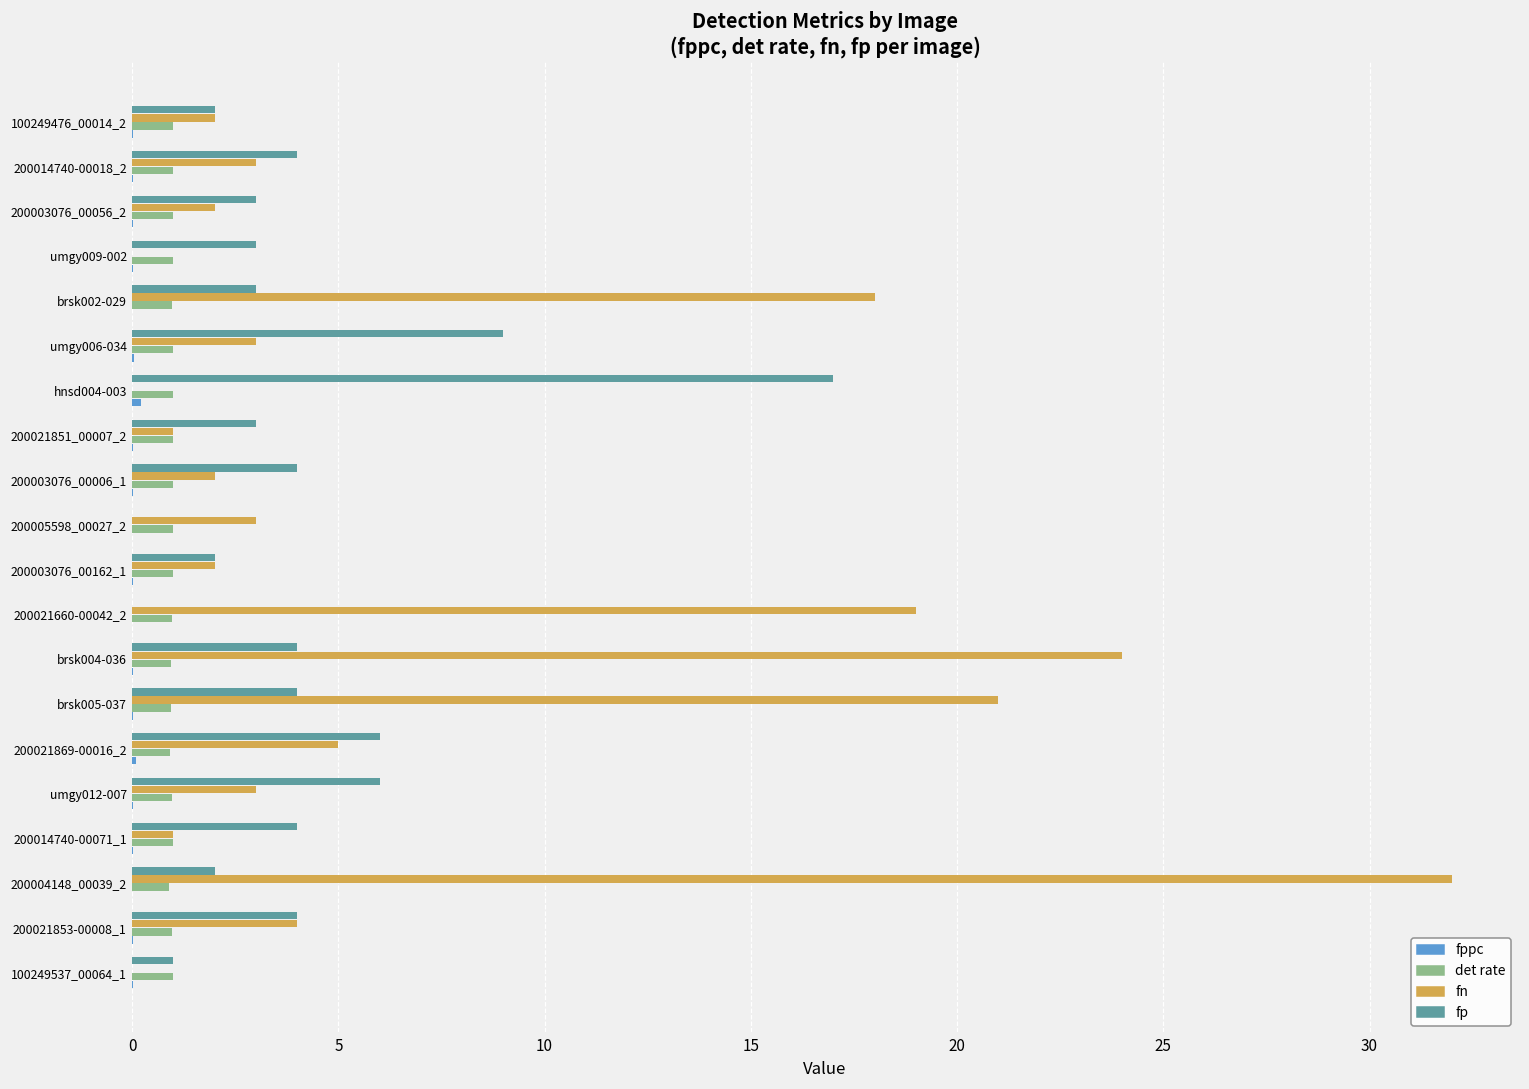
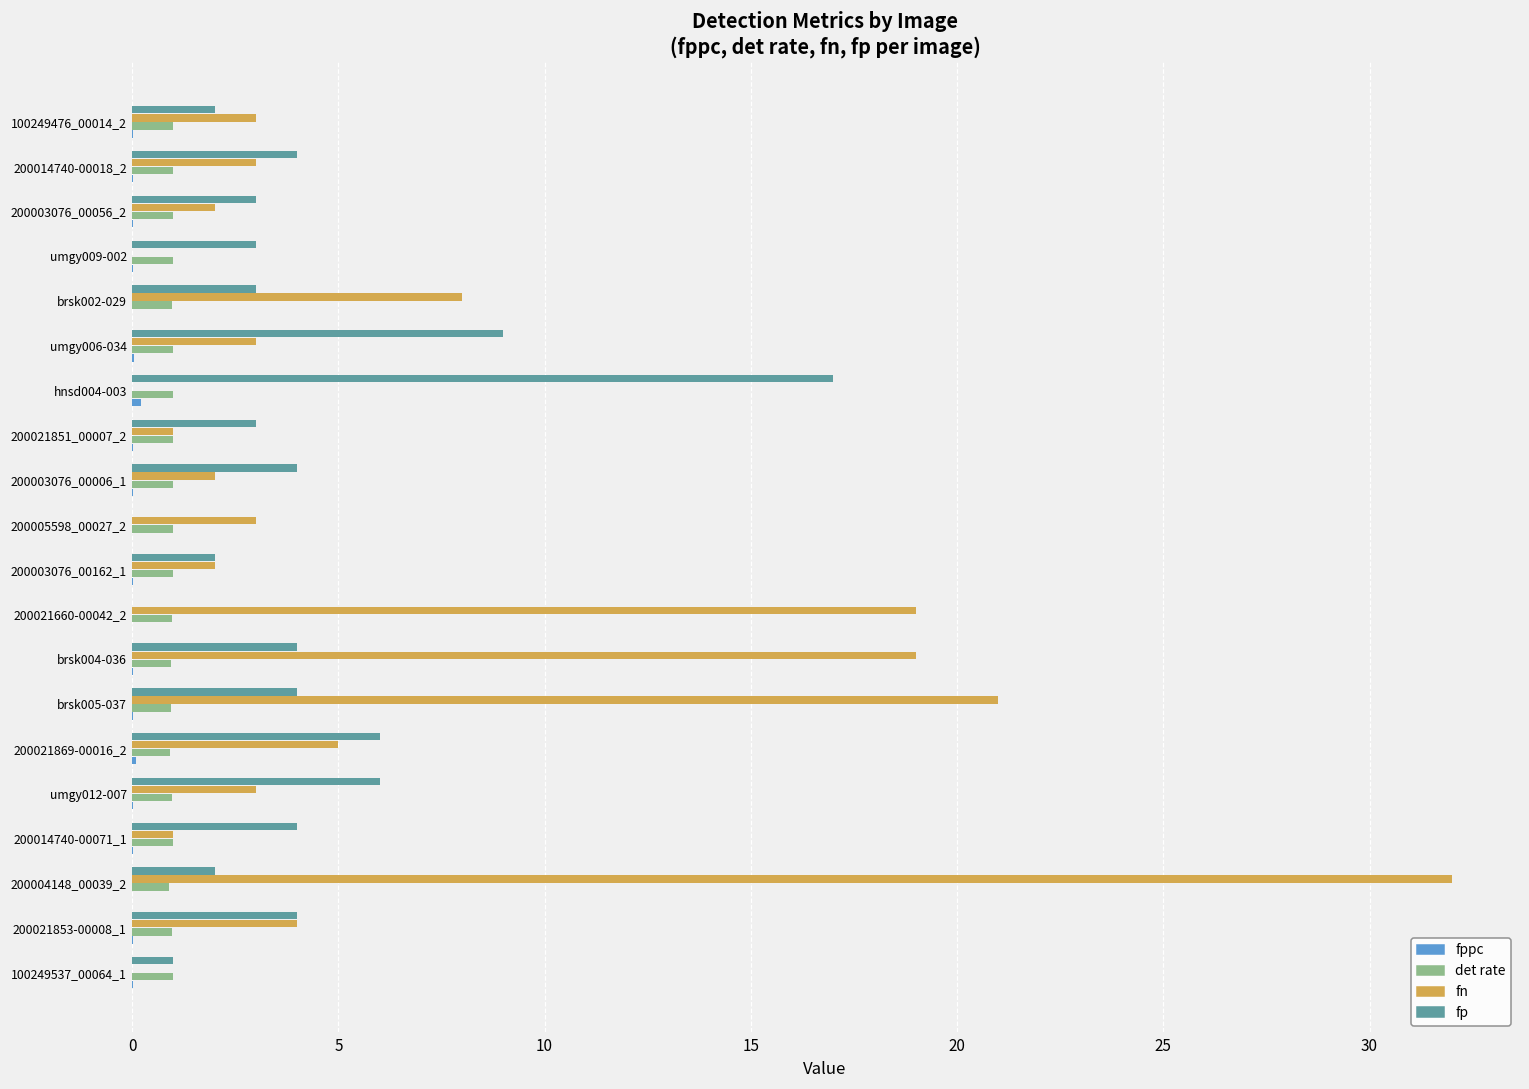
  {
    "det rate": {
      "100249476_00014_2": 1,
      "200014740-00018_2": 1,
      "200003076_00056_2": 1,
      "umgy009-002": 1,
      "brsk002-029": 1,
      "umgy006-034": 1,
      "hnsd004-003": 1,
      "200021851_00007_2": 1,
      "200003076_00006_1": 1,
      "200005598_00027_2": 1,
      "200003076_00162_1": 1,
      "200021660-00042_2": 1,
      "brsk004-036": 1,
      "brsk005-037": 1,
      "200021869-00016_2": 0.9,
      "umgy012-007": 1,
      "200014740-00071_1": 1,
      "200004148_00039_2": 0.9,
      "200021853-00008_1": 1,
      "100249537_00064_1": 1
    },
    "fn": {
-     "100249476_00014_2": 2,
+     "100249476_00014_2": 3,
      "200014740-00018_2": 3,
      "200003076_00056_2": 2,
      "umgy009-002": 0,
-     "brsk002-029": 18,
+     "brsk002-029": 8,
      "umgy006-034": 3,
      "hnsd004-003": 0,
      "200021851_00007_2": 1,
      "200003076_00006_1": 2,
      "200005598_00027_2": 3,
      "200003076_00162_1": 2,
      "200021660-00042_2": 19,
-     "brsk004-036": 24,
+     "brsk004-036": 19,
      "brsk005-037": 21,
      "200021869-00016_2": 5,
      "umgy012-007": 3,
      "200014740-00071_1": 1,
      "200004148_00039_2": 32,
      "200021853-00008_1": 4,
      "100249537_00064_1": 0
    }
  }
